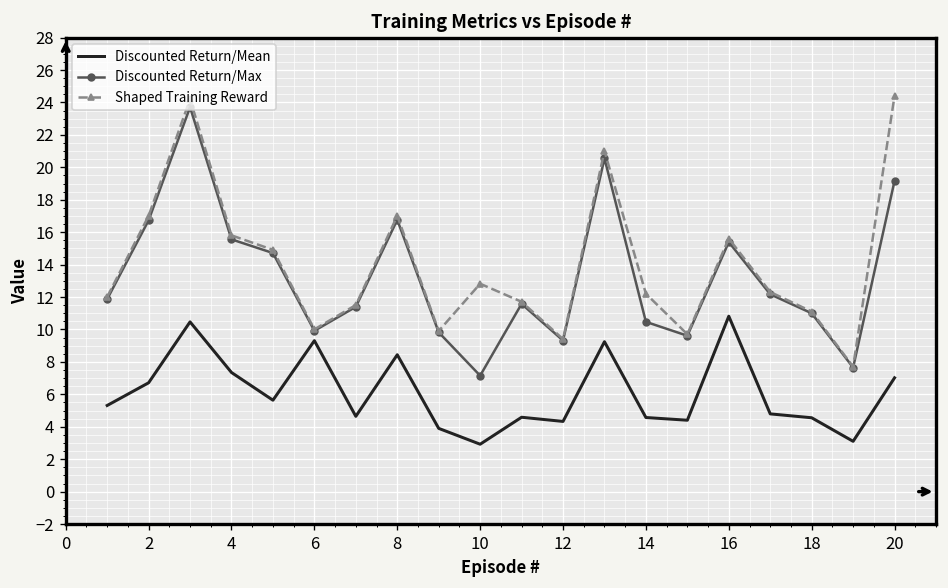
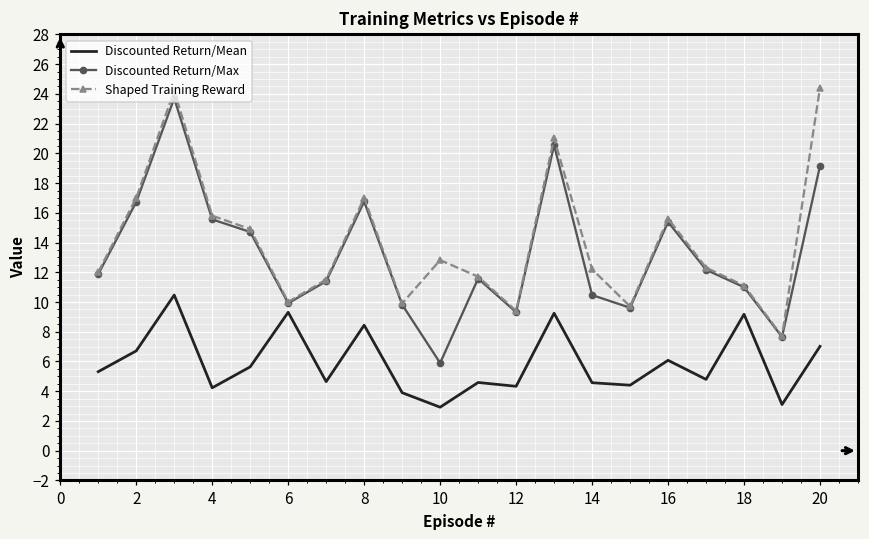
  {
    "Discounted Return/Mean": {
      "2": 6.7,
-     "4": 7.3,
+     "4": 4.2,
      "6": 9.3,
      "8": 8.4,
      "10": 2.9,
      "12": 4.3,
      "14": 4.6,
-     "16": 10.8,
-     "18": 4.6,
+     "16": 6.1,
+     "18": 9.2,
      "20": 7.0
    },
    "Discounted Return/Max": {
      "2": 16.7,
      "4": 15.6,
      "8": 16.8,
-     "10": 7.2,
+     "10": 5.9,
      "14": 10.5,
      "16": 15.4,
      "20": 19.2
    },
    "Shaped Training Reward": {
      "2": 17.0,
      "4": 15.8,
      "8": 17.0,
      "10": 12.8,
      "14": 12.2,
      "16": 15.6,
      "20": 24.4
    }
  }
